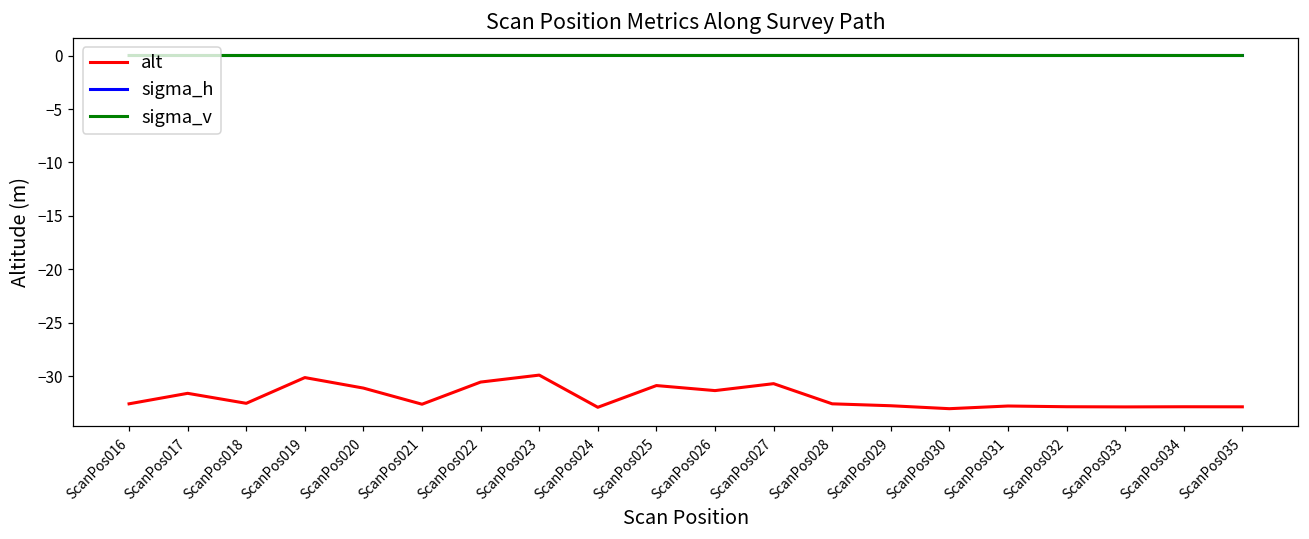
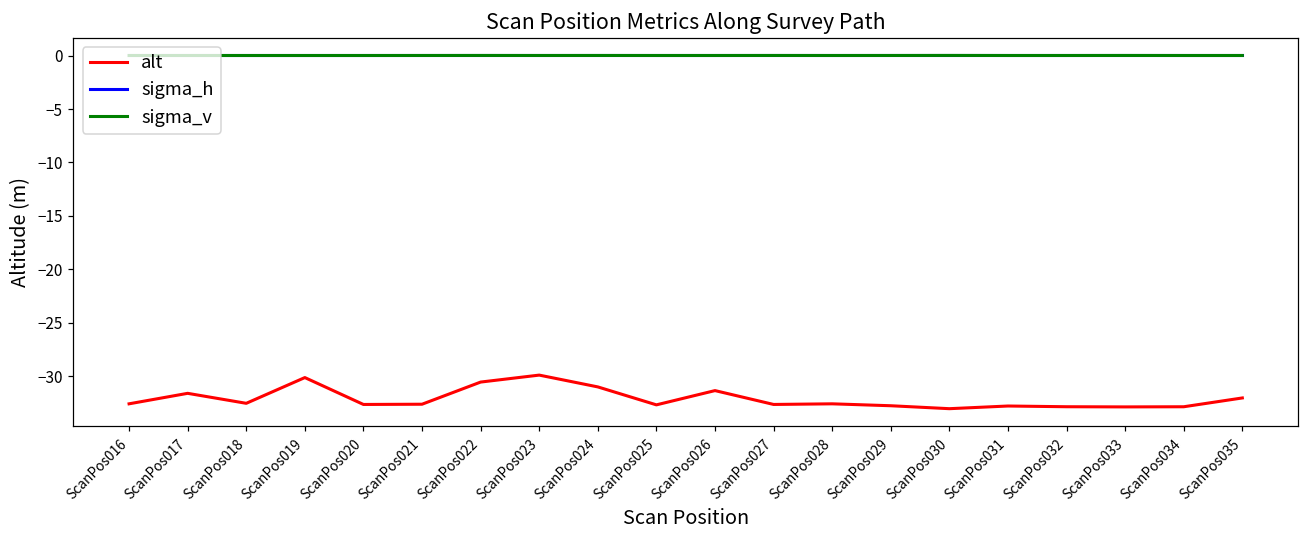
  {
    "alt": {
      "ScanPos016": -33,
      "ScanPos017": -32,
      "ScanPos018": -33,
      "ScanPos019": -30,
-     "ScanPos020": -31,
+     "ScanPos020": -33,
      "ScanPos021": -33,
      "ScanPos022": -31,
      "ScanPos023": -30,
-     "ScanPos024": -33,
-     "ScanPos025": -31,
+     "ScanPos024": -31,
+     "ScanPos025": -33,
      "ScanPos026": -31,
-     "ScanPos027": -31,
+     "ScanPos027": -33,
      "ScanPos028": -33,
      "ScanPos029": -33,
      "ScanPos030": -33,
      "ScanPos031": -33,
      "ScanPos032": -33,
      "ScanPos033": -33,
      "ScanPos034": -33,
-     "ScanPos035": -33
+     "ScanPos035": -32
    },
    "sigma_v": {
      "ScanPos018": 0,
      "ScanPos019": 0,
      "ScanPos020": 0,
      "ScanPos021": 0,
      "ScanPos022": 0,
      "ScanPos023": 0,
      "ScanPos024": 0,
      "ScanPos025": 0,
      "ScanPos026": 0,
      "ScanPos027": 0,
      "ScanPos028": 0,
      "ScanPos029": 0,
      "ScanPos030": 0,
      "ScanPos031": 0,
      "ScanPos032": 0,
      "ScanPos033": 0,
      "ScanPos034": 0,
      "ScanPos035": 0
    }
  }
